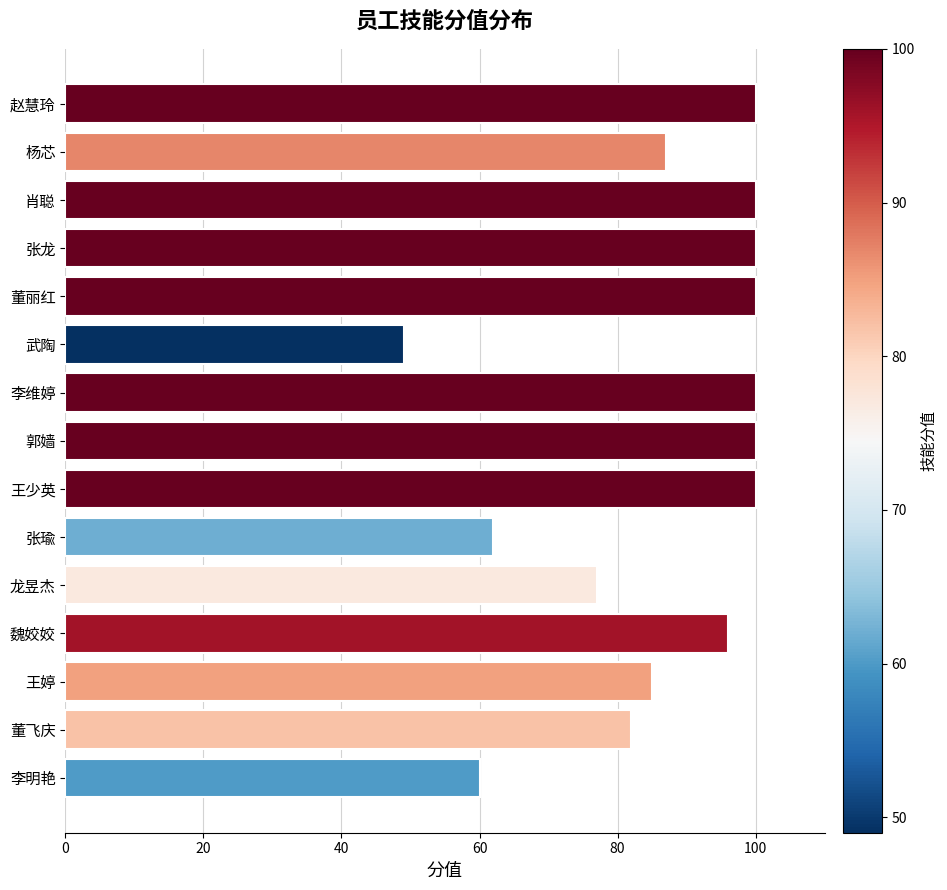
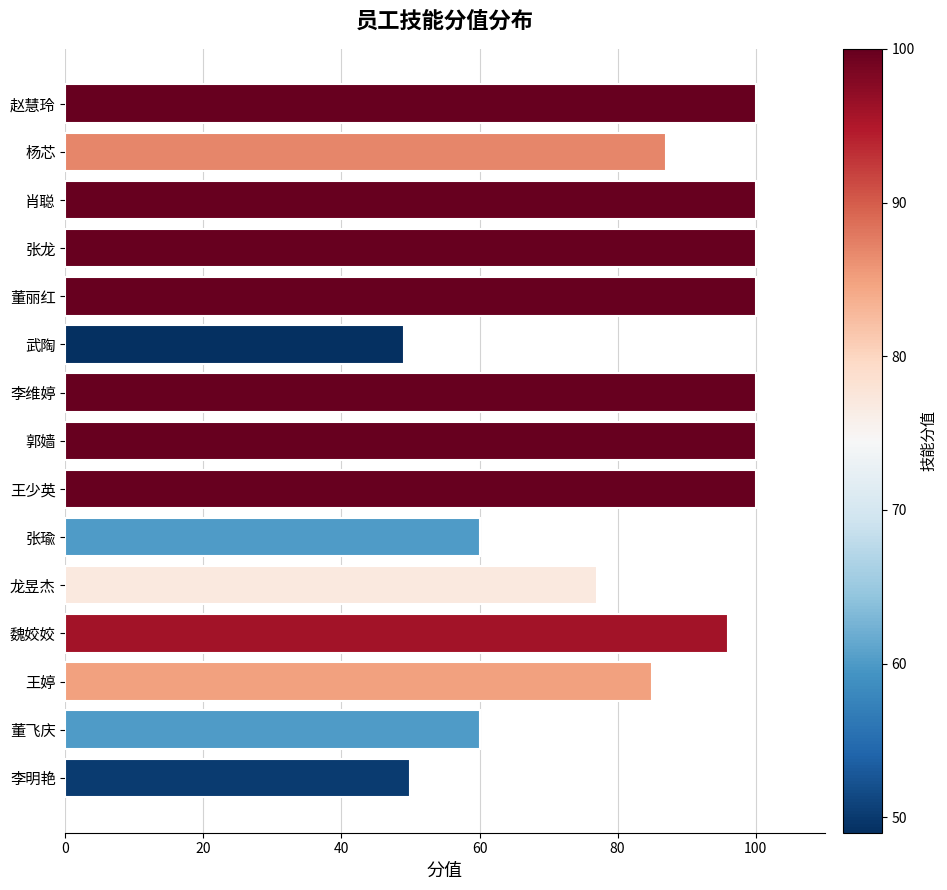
  {
    "赵慧玲": 100,
    "杨芯": 87,
    "肖聪": 100,
    "张龙": 100,
    "董丽红": 100,
    "武陶": 49,
    "李维婷": 100,
    "郭嫱": 100,
    "王少英": 100,
-   "张瑜": 62,
+   "张瑜": 60,
    "龙昱杰": 77,
    "魏姣姣": 96,
    "王婷": 85,
-   "董飞庆": 82,
-   "李明艳": 60
+   "董飞庆": 60,
+   "李明艳": 50
  }
